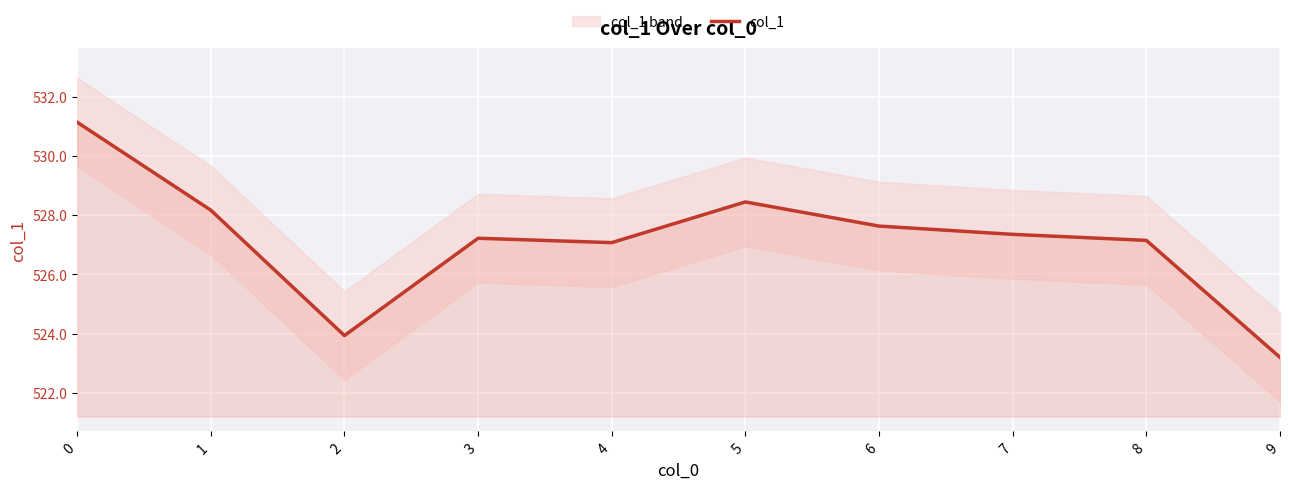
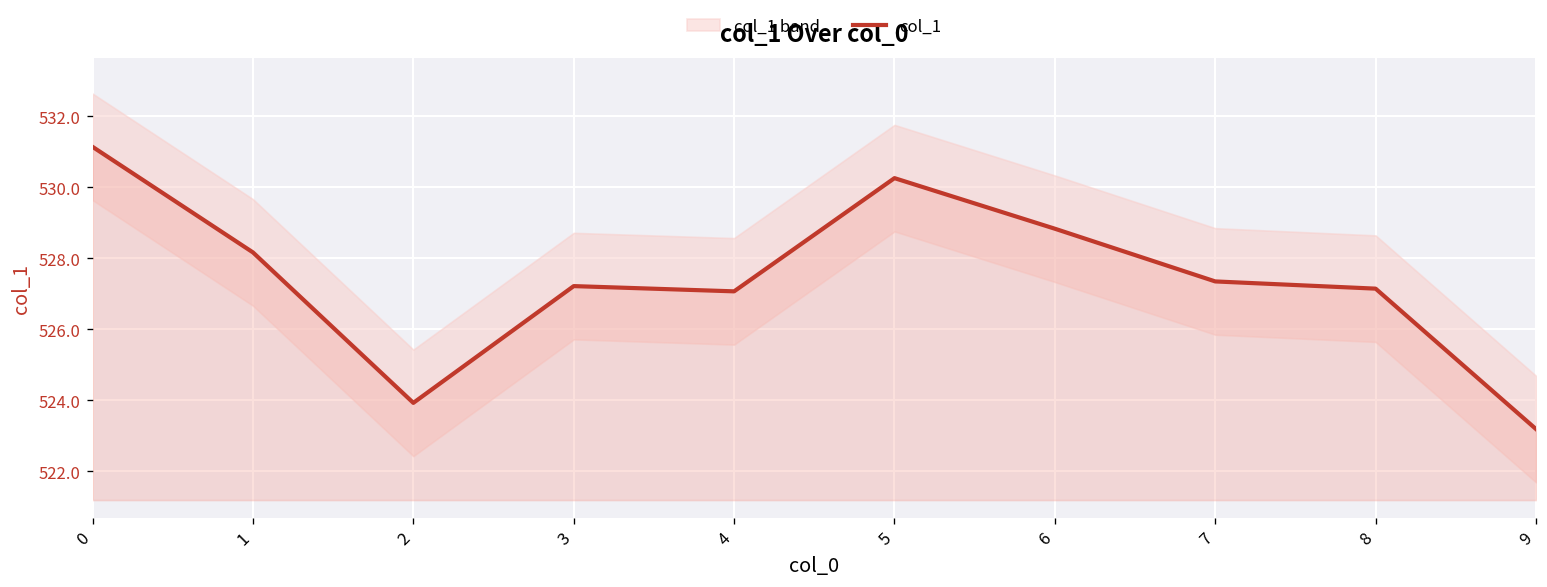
  {
    "col_1": {
      "0": 531.1,
      "1": 528.2,
      "2": 523.9,
      "3": 527.2,
      "4": 527.1,
-     "5": 528.4,
-     "6": 527.6,
+     "5": 530.3,
+     "6": 528.8,
      "7": 527.4,
      "8": 527.1,
      "9": 523.2
    }
  }
